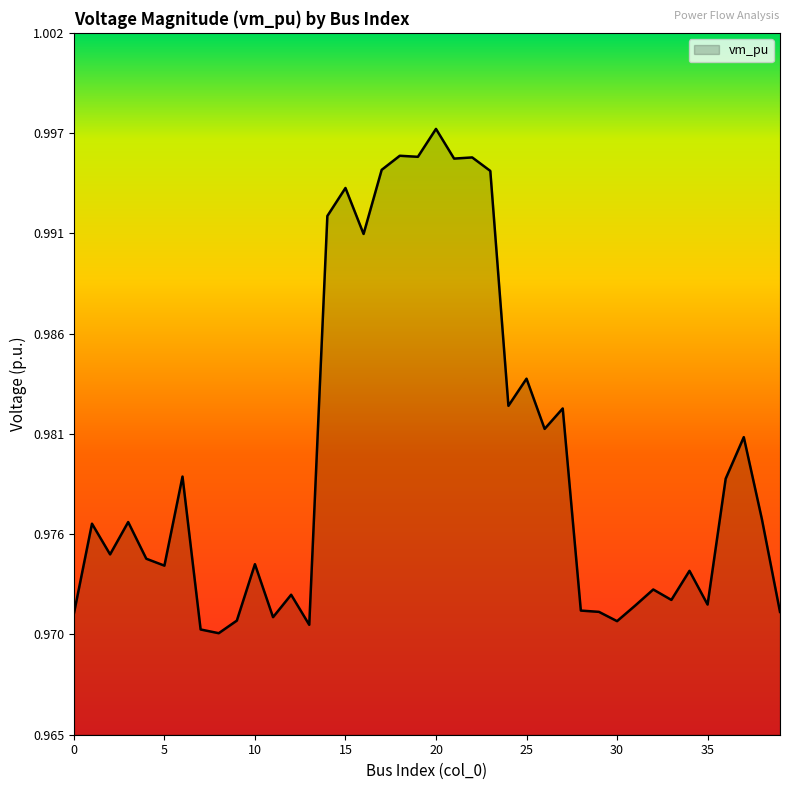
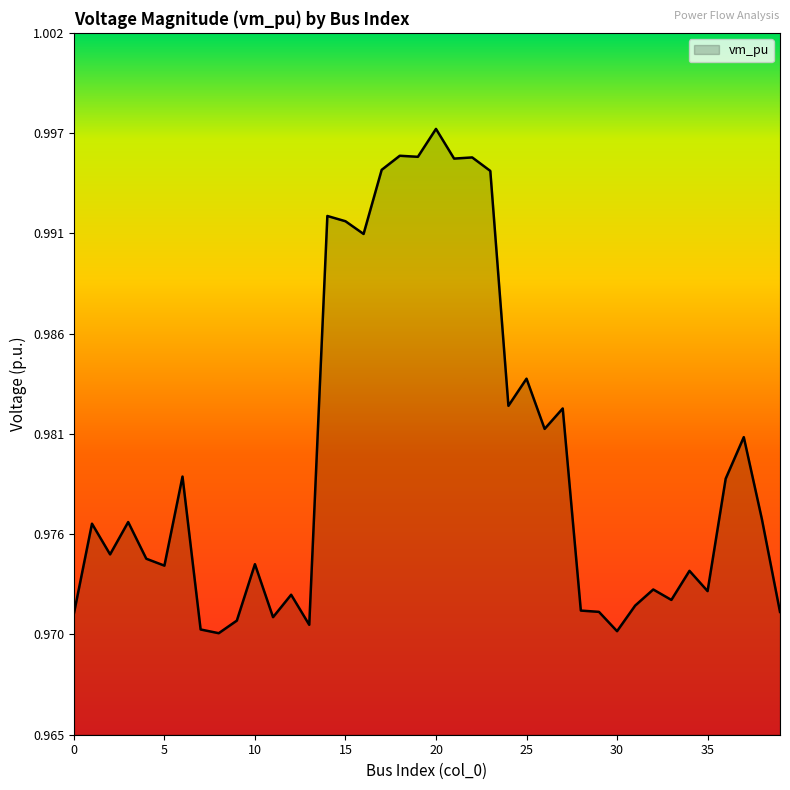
  {
    "0": 0.9714,
    "5": 0.9739,
    "10": 0.9740,
-   "15": 0.9938,
+   "15": 0.9921,
    "20": 0.9969,
    "25": 0.9838,
-   "30": 0.9710,
-   "35": 0.9719
+   "30": 0.9705,
+   "35": 0.9726
  }
